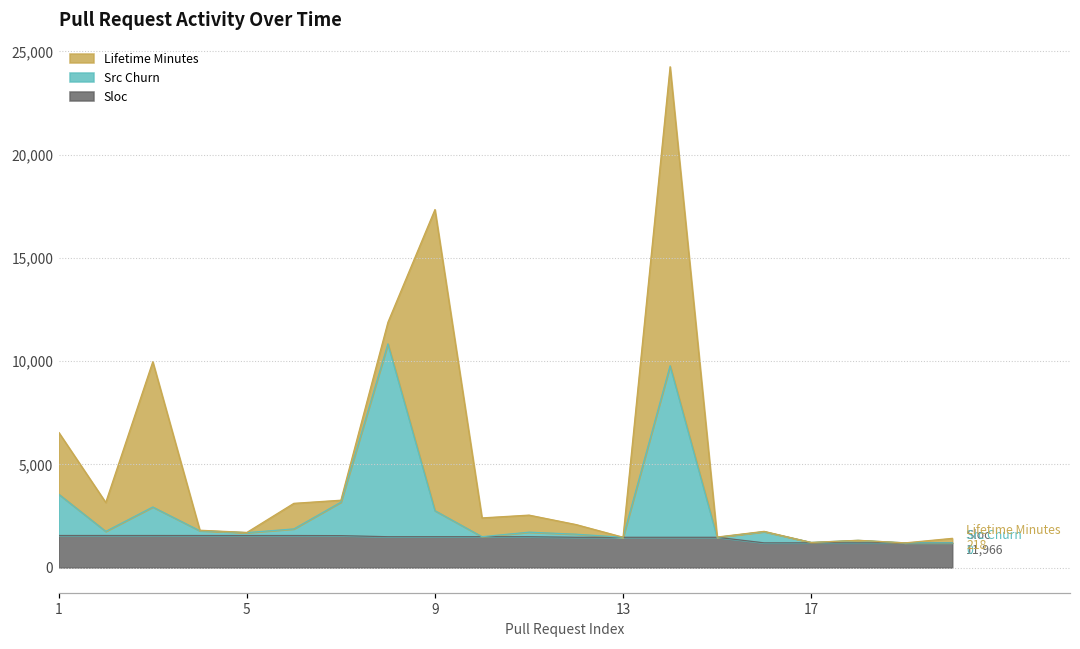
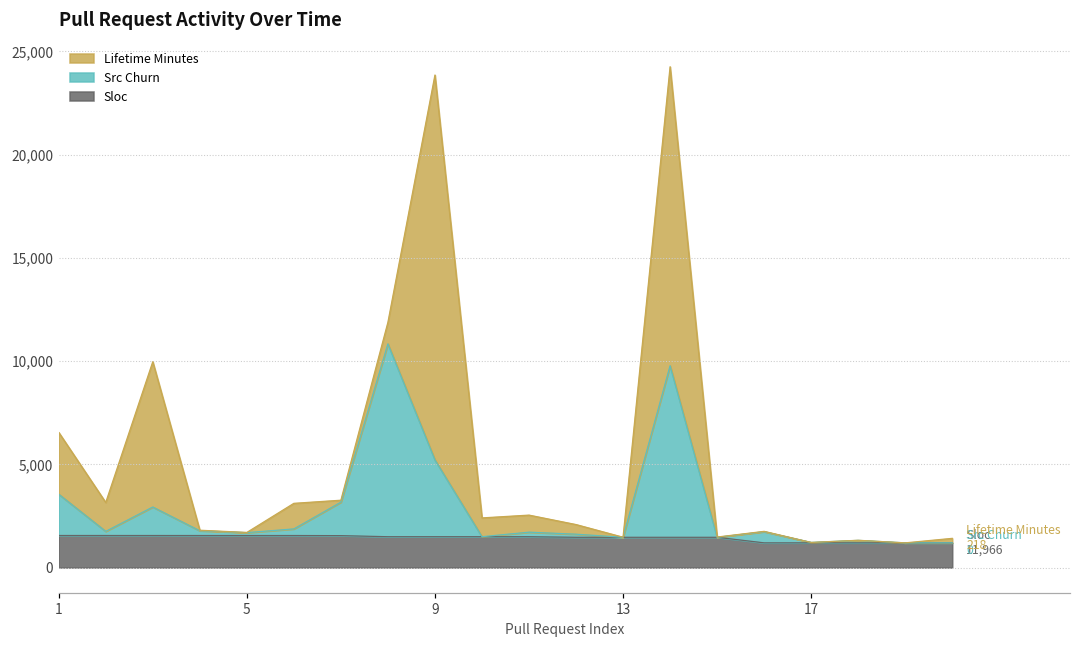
  {
    "Sloc": {
      "1": "1,600",
      "5": "1,600",
      "9": "1,500"
    },
    "Src Churn": {
      "1": "2,000",
-     "9": "1,300"
+     "9": "3,700"
    },
    "Lifetime Minutes": {
      "1": "3,000",
-     "9": "14,600"
+     "9": "18,600"
    }
  }
